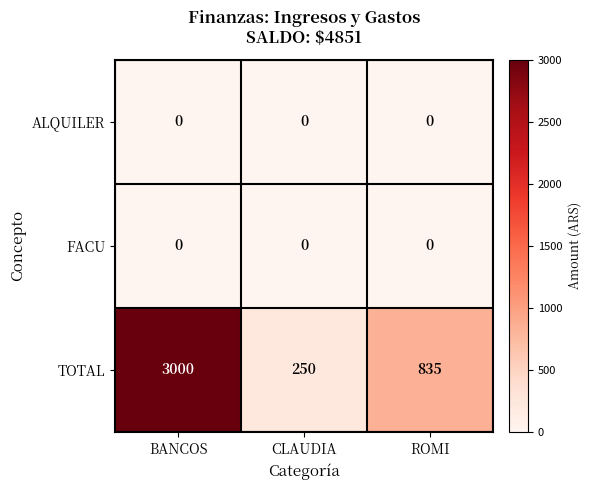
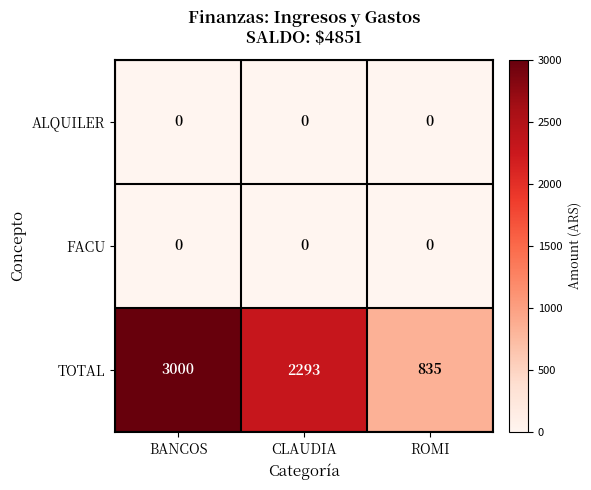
  {
    "ALQUILER": {
      "BANCOS": 0,
      "CLAUDIA": 0,
      "ROMI": 0
    },
    "FACU": {
      "BANCOS": 0,
      "CLAUDIA": 0,
      "ROMI": 0
    },
    "TOTAL": {
      "BANCOS": 3000,
-     "CLAUDIA": 250,
+     "CLAUDIA": 2293,
      "ROMI": 835
    }
  }
